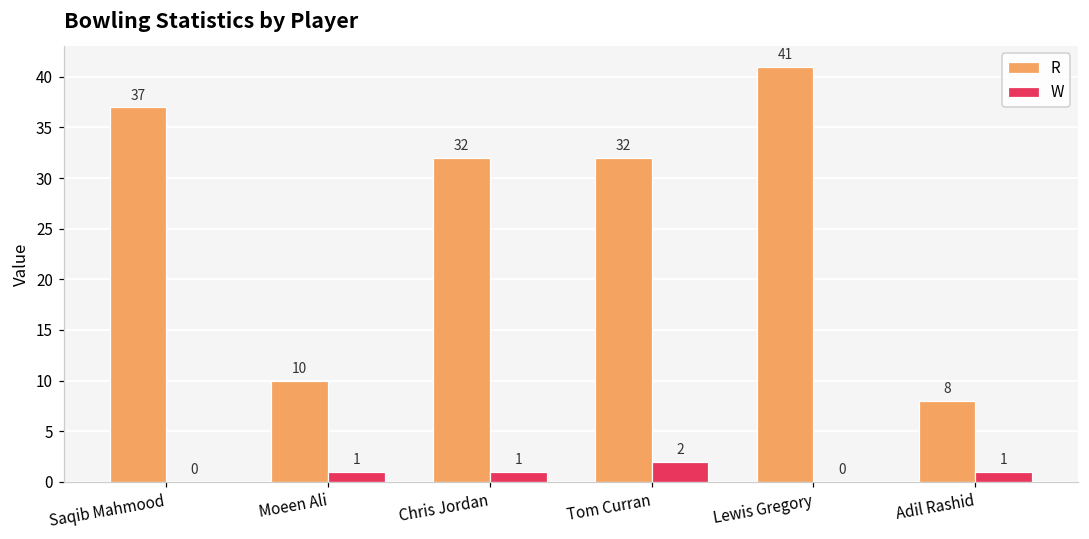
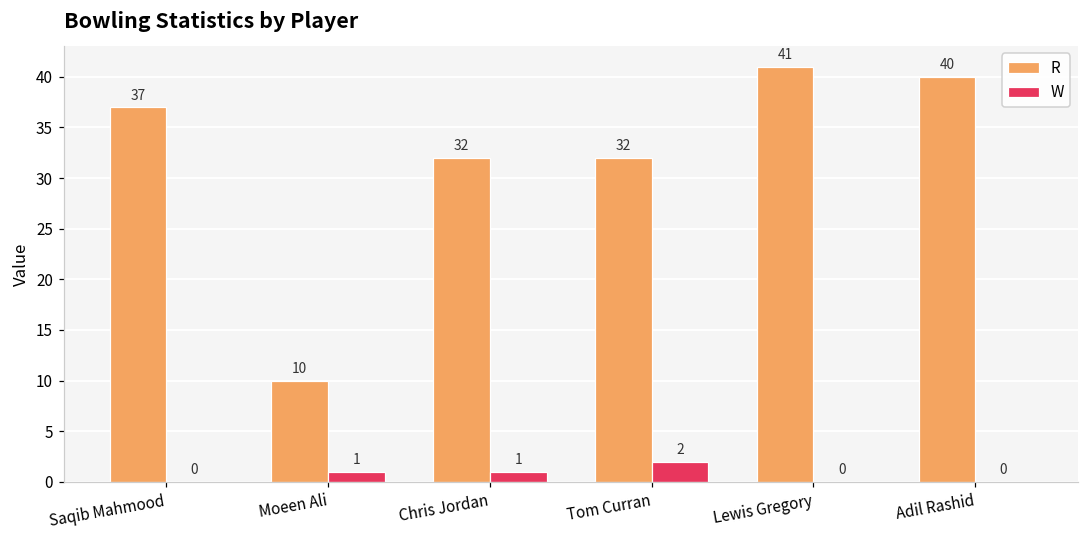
  {
    "R": {
      "Saqib Mahmood": 37,
      "Moeen Ali": 10,
      "Chris Jordan": 32,
      "Tom Curran": 32,
      "Lewis Gregory": 41,
-     "Adil Rashid": 8
+     "Adil Rashid": 40
    },
    "W": {
      "Saqib Mahmood": 0,
      "Moeen Ali": 1,
      "Chris Jordan": 1,
      "Tom Curran": 2,
      "Lewis Gregory": 0,
-     "Adil Rashid": 1
+     "Adil Rashid": 0
    }
  }
